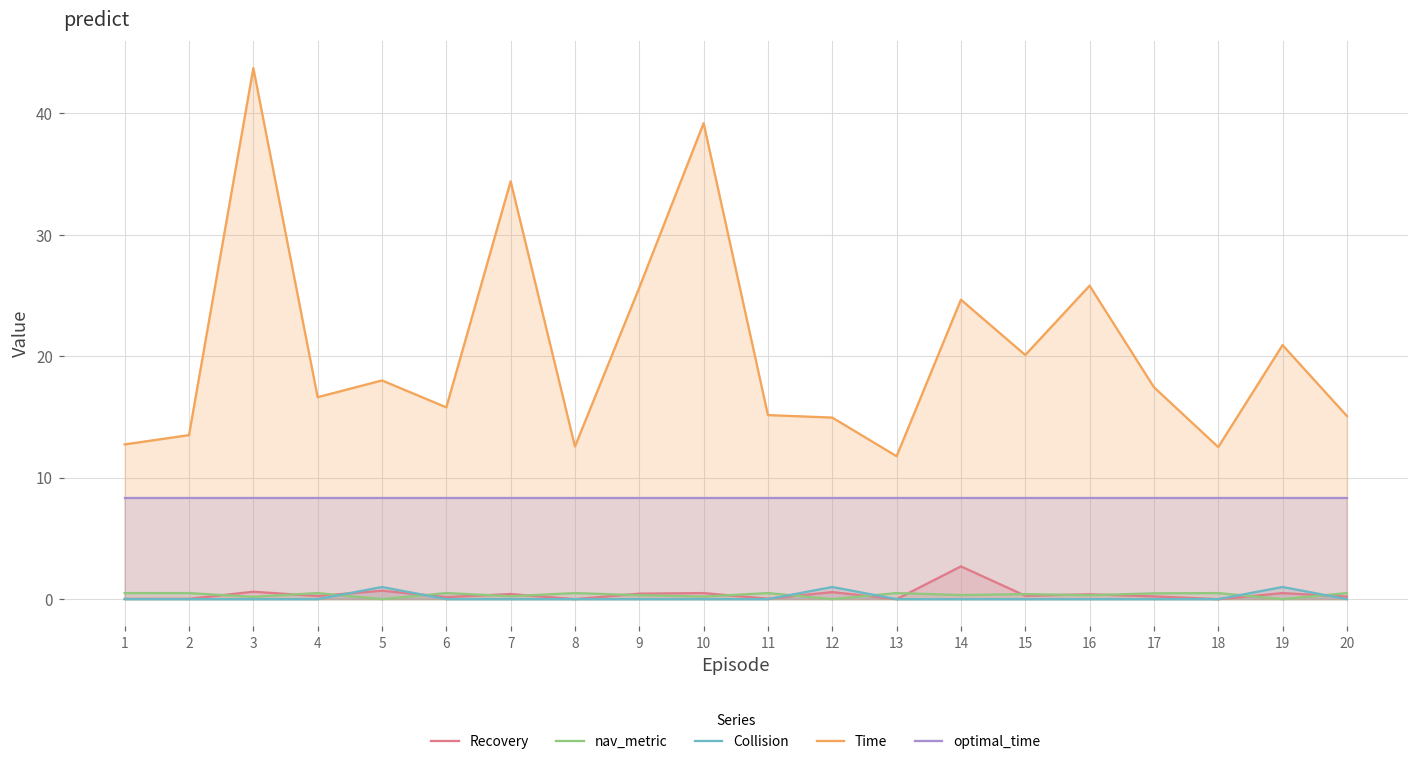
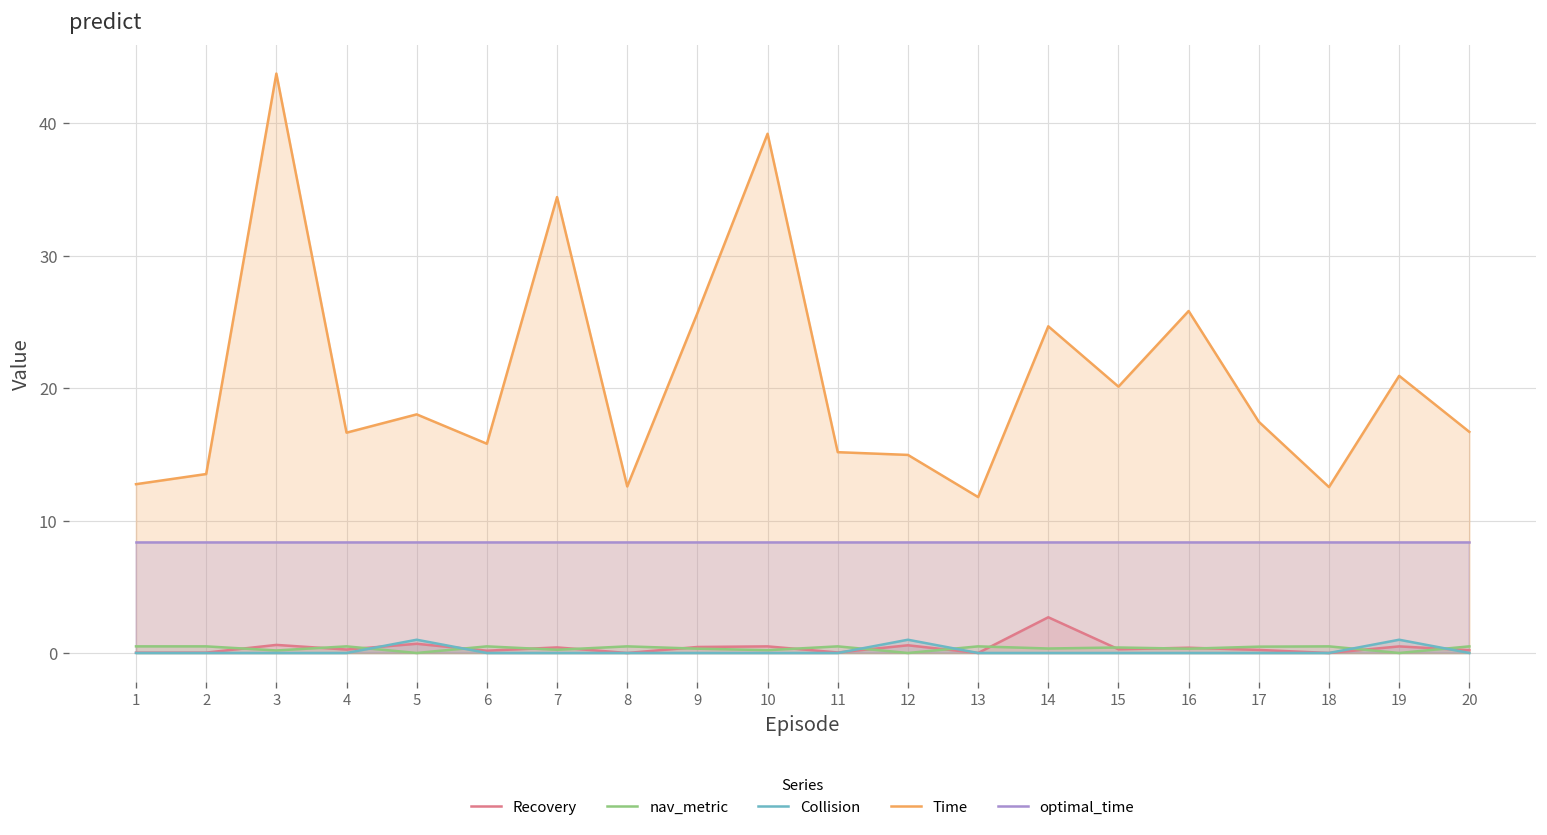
  {
    "Recovery": {
      "3": 0.6,
      "4": 0.3,
      "5": 0.7,
      "10": 0.5,
      "12": 0.6,
      "14": 2.7,
      "17": 0.2,
      "19": 0.5
    },
    "nav_metric": {
      "1": 0.5,
      "2": 0.5,
      "4": 0.5,
      "5": 0.0,
      "6": 0.5,
      "8": 0.5,
      "11": 0.5,
      "12": 0.0,
      "13": 0.5,
      "14": 0.3,
      "17": 0.5,
      "18": 0.5,
      "19": 0.0,
      "20": 0.5
    },
    "Collision": {
      "4": 0.0,
      "5": 1.0,
      "7": 0.0,
      "9": 0.0,
      "12": 1.0,
      "14": 0.0,
      "15": 0.0,
      "16": 0.0,
      "17": 0.0,
      "19": 1.0
    },
    "Time": {
      "1": 12.7,
      "2": 13.5,
      "3": 43.7,
      "4": 16.6,
      "5": 18.0,
      "6": 15.8,
      "7": 34.4,
      "8": 12.6,
      "9": 25.7,
      "10": 39.2,
      "11": 15.2,
      "12": 15.0,
      "13": 11.8,
      "14": 24.7,
      "15": 20.1,
      "16": 25.8,
      "17": 17.5,
      "18": 12.5,
      "19": 20.9,
-     "20": 15.1
+     "20": 16.7
    },
    "optimal_time": {
      "1": 8.3,
      "2": 8.3,
      "3": 8.3,
      "4": 8.3,
      "5": 8.3,
      "6": 8.3,
      "7": 8.3,
      "8": 8.3,
      "9": 8.3,
      "10": 8.3,
      "11": 8.3,
      "12": 8.3,
      "13": 8.3,
      "14": 8.3,
      "15": 8.3,
      "16": 8.3,
      "17": 8.3,
      "18": 8.3,
      "19": 8.3,
      "20": 8.3
    }
  }
